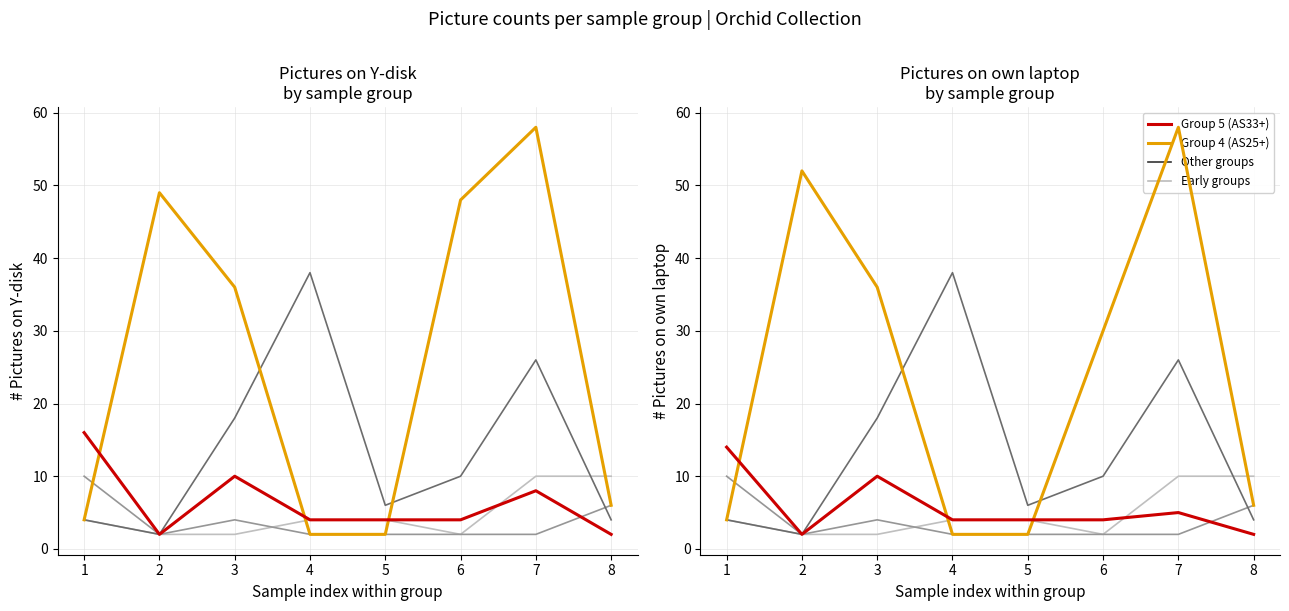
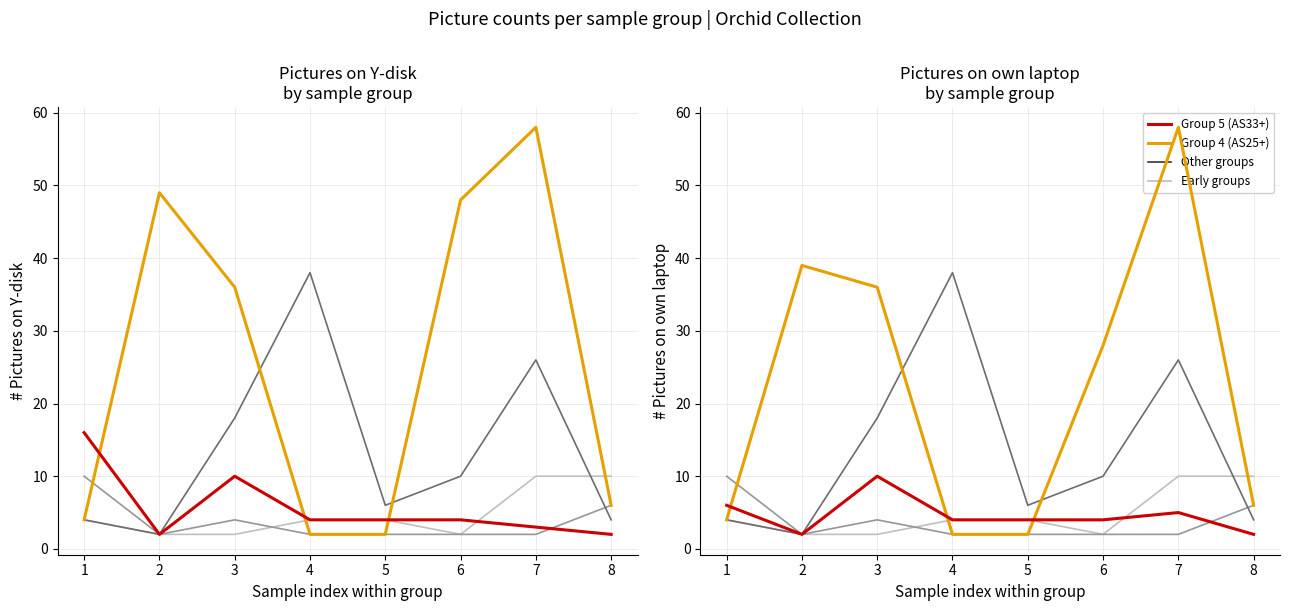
  {
    "Pictures on Y-disk by sample group": {
      "Group 4 (AS25+)": {
        "2": 49,
        "3": 36,
        "6": 48,
        "7": 58
      },
      "Group 5 (AS33+)": {
        "1": 16,
        "3": 10,
        "6": 4,
-       "7": 8,
+       "7": 3,
        "8": 2
      }
    },
    "Pictures on own laptop by sample group": {
      "Group 4 (AS25+)": {
-       "2": 52,
+       "2": 39,
        "3": 36,
-       "6": 30
+       "6": 28
      },
      "Group 5 (AS33+)": {
-       "1": 14,
+       "1": 6,
        "3": 10,
        "6": 4,
        "7": 5,
        "8": 2
      }
    }
  }
